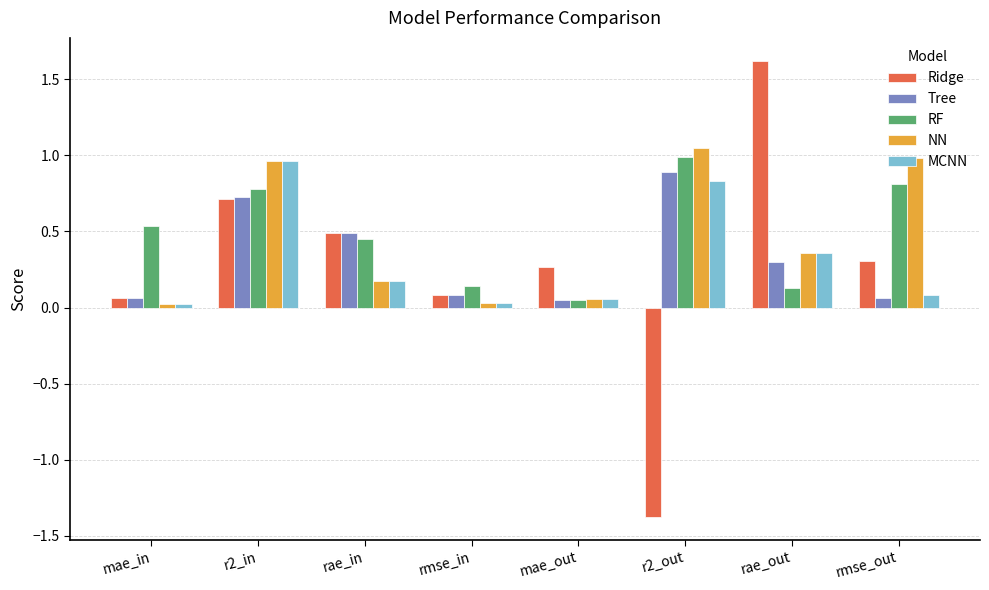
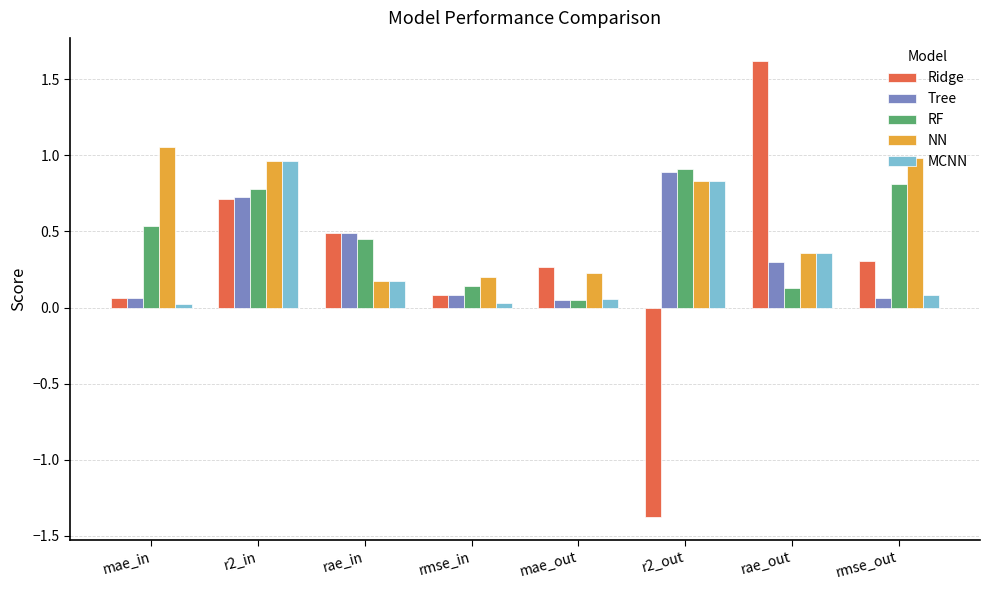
  {
    "Ridge": {
      "mae_in": 0.06,
      "r2_in": 0.71,
      "rae_in": 0.49,
      "rmse_in": 0.08,
      "mae_out": 0.27,
      "r2_out": -1.38,
      "rae_out": 1.62,
      "rmse_out": 0.31
    },
    "RF": {
      "mae_in": 0.54,
      "r2_in": 0.78,
      "rae_in": 0.45,
      "rmse_in": 0.14,
      "mae_out": 0.05,
-     "r2_out": 0.99,
+     "r2_out": 0.91,
      "rae_out": 0.13,
      "rmse_out": 0.81
    },
    "NN": {
-     "mae_in": 0.02,
+     "mae_in": 1.05,
      "r2_in": 0.96,
      "rae_in": 0.18,
-     "rmse_in": 0.03,
-     "mae_out": 0.06,
-     "r2_out": 1.05,
+     "rmse_in": 0.20,
+     "mae_out": 0.23,
+     "r2_out": 0.83,
      "rae_out": 0.36,
      "rmse_out": 0.98
    }
  }
